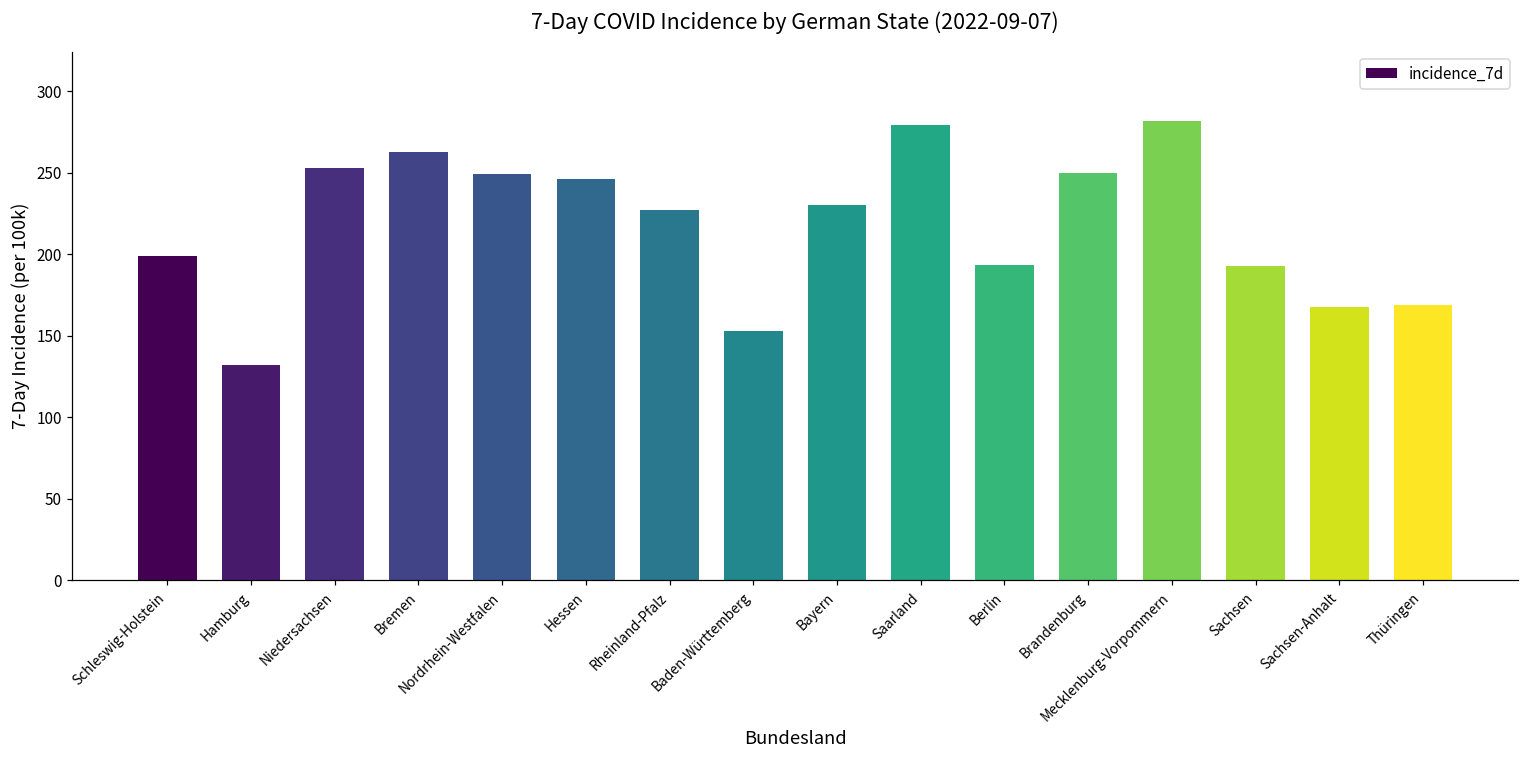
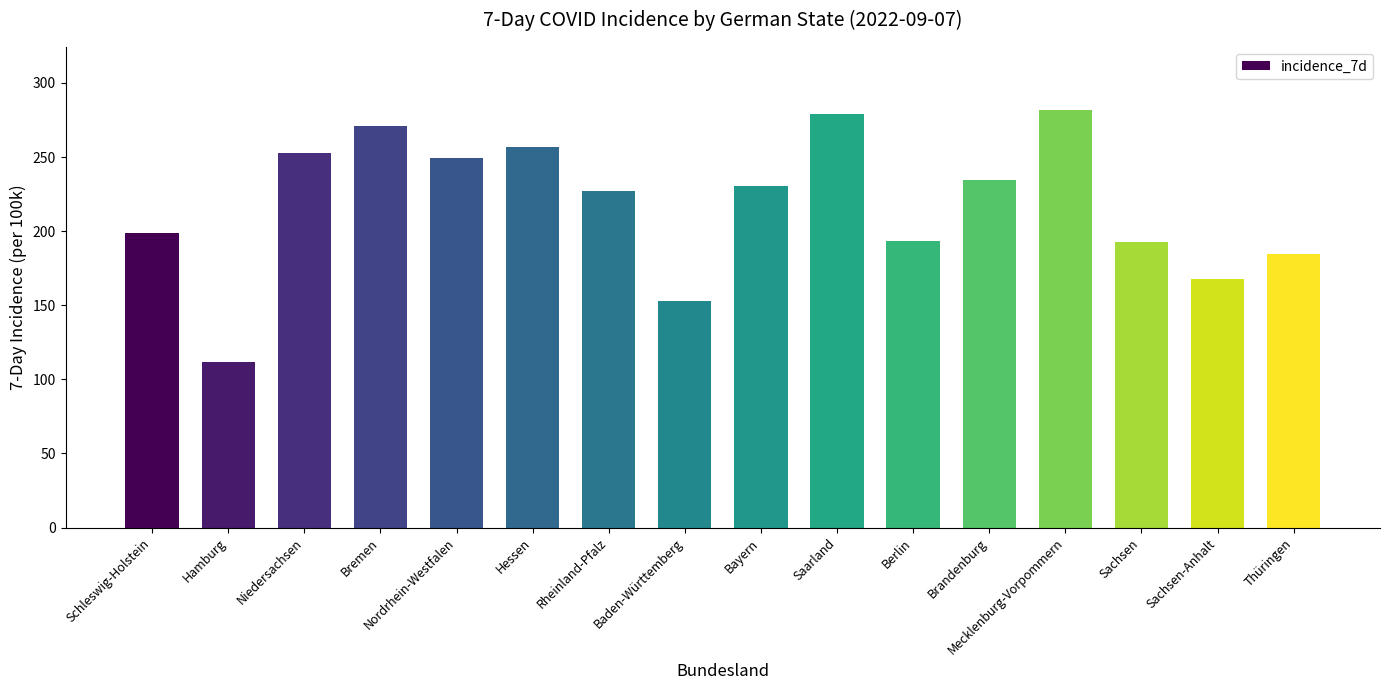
  {
    "Schleswig-Holstein": 199,
-   "Hamburg": 132,
+   "Hamburg": 112,
    "Niedersachsen": 253,
-   "Bremen": 263,
+   "Bremen": 271,
    "Nordrhein-Westfalen": 249,
-   "Hessen": 246,
+   "Hessen": 257,
    "Rheinland-Pfalz": 227,
    "Baden-Württemberg": 153,
    "Bayern": 230,
    "Saarland": 279,
    "Berlin": 193,
-   "Brandenburg": 250,
+   "Brandenburg": 234,
    "Mecklenburg-Vorpommern": 282,
    "Sachsen": 193,
    "Sachsen-Anhalt": 167,
-   "Thüringen": 169
+   "Thüringen": 184
  }
